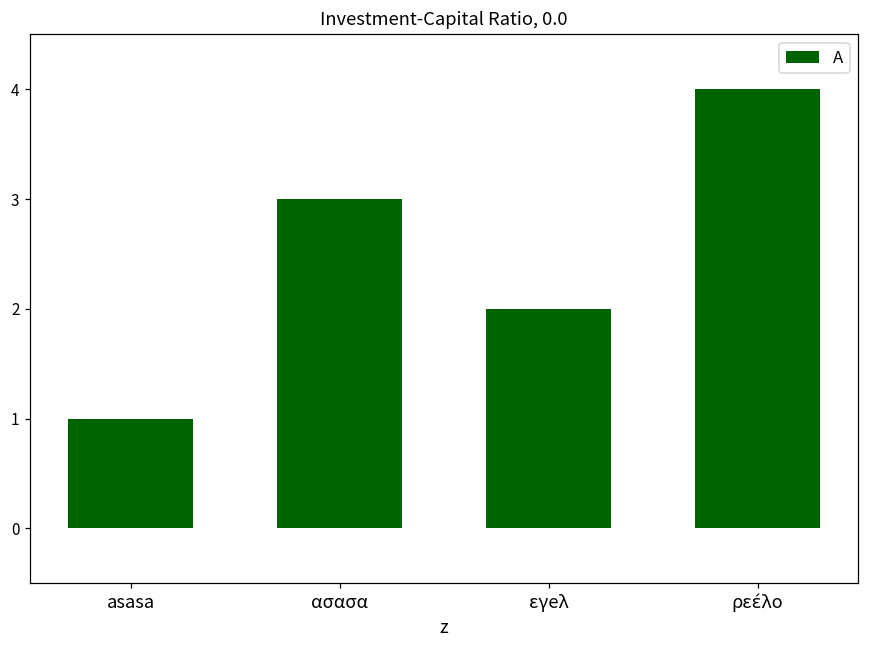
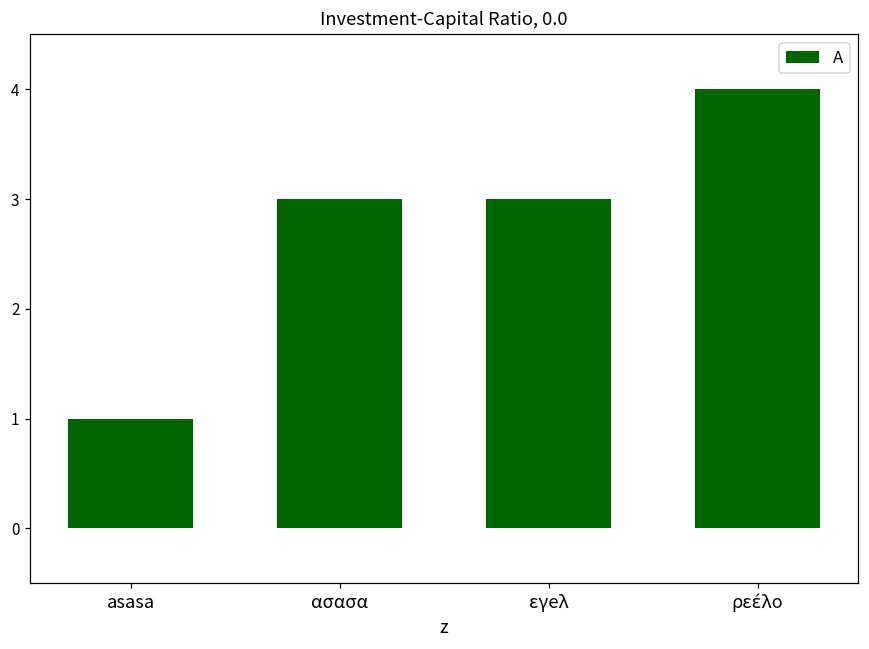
  {
    "asasa": 1,
    "ασασα": 3,
-   "εγeλ": 2,
+   "εγeλ": 3,
    "ρεέλο": 4
  }
